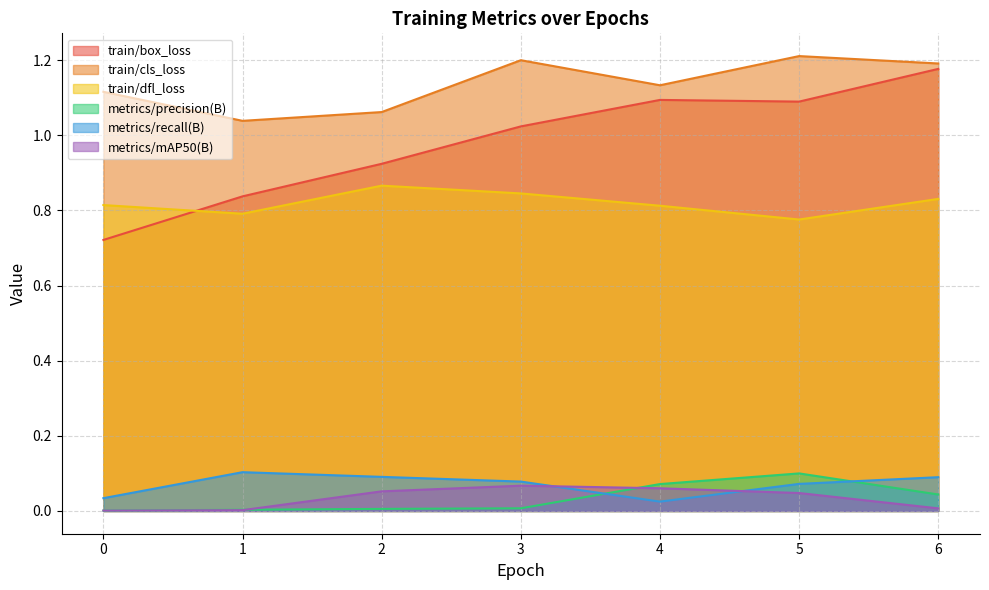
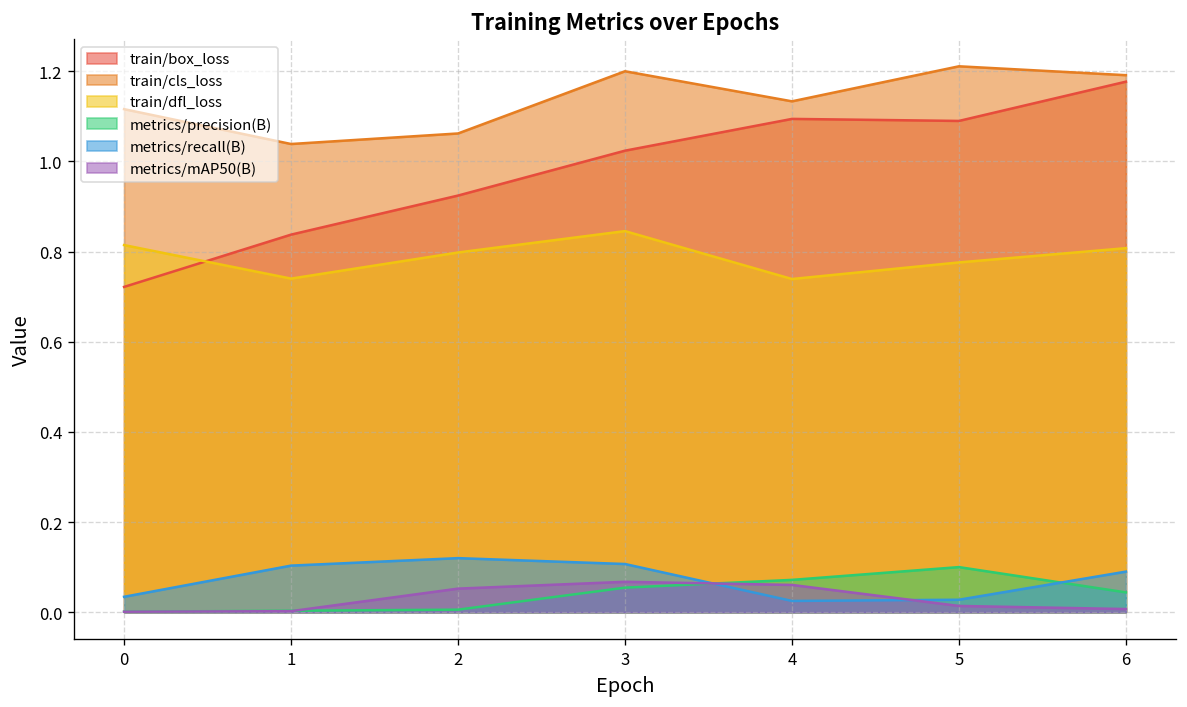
  {
    "train/dfl_loss": {
      "0": 0.81,
-     "1": 0.79,
-     "2": 0.87,
+     "1": 0.74,
+     "2": 0.80,
      "3": 0.85,
-     "4": 0.81,
+     "4": 0.74,
      "5": 0.78,
-     "6": 0.83
+     "6": 0.81
    },
    "metrics/precision(B)": {
      "2": 0.01,
-     "3": 0.01,
+     "3": 0.05,
      "4": 0.07,
      "5": 0.10,
      "6": 0.04
    },
    "metrics/recall(B)": {
      "0": 0.03,
      "1": 0.10,
-     "2": 0.09,
-     "3": 0.08,
+     "2": 0.12,
+     "3": 0.11,
      "4": 0.02,
-     "5": 0.07,
+     "5": 0.03,
      "6": 0.09
    },
    "metrics/mAP50(B)": {
      "2": 0.05,
      "3": 0.07,
      "4": 0.06,
-     "5": 0.05,
+     "5": 0.01,
      "6": 0.01
    }
  }
